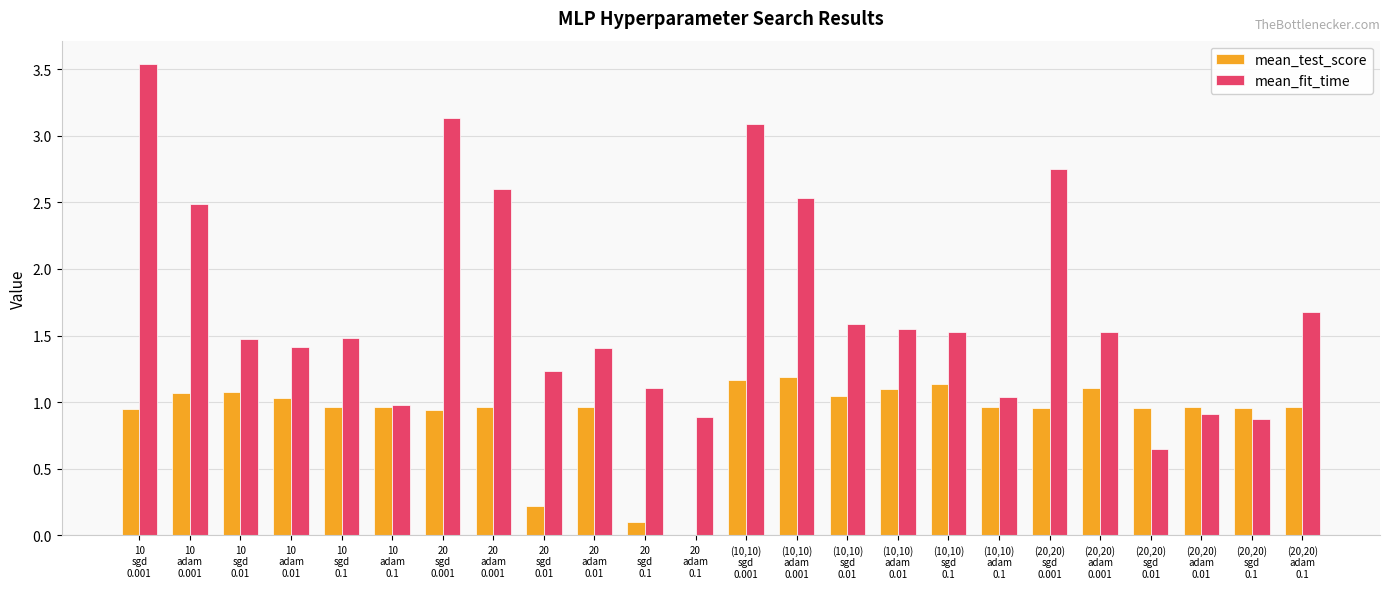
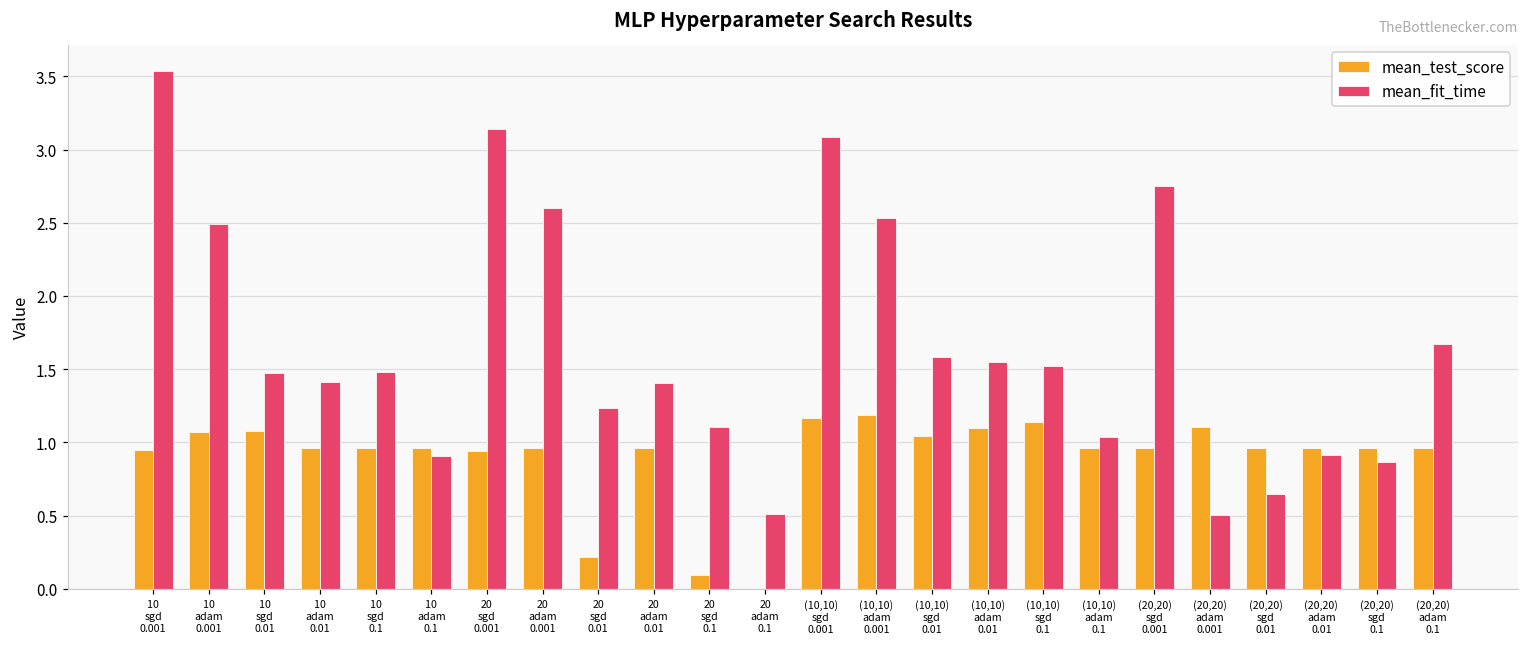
  {
    "mean_test_score": {
      "10 sgd 0.001": 0.95,
      "10 adam 0.001": 1.07,
      "10 sgd 0.01": 1.08,
-     "10 adam 0.01": 1.03,
+     "10 adam 0.01": 0.96,
      "10 sgd 0.1": 0.96,
      "10 adam 0.1": 0.96,
      "20 sgd 0.001": 0.94,
      "20 adam 0.001": 0.96,
      "20 sgd 0.01": 0.22,
      "20 adam 0.01": 0.96,
      "20 sgd 0.1": 0.10,
      "20 adam 0.1": 0.00,
      "(10,10) sgd 0.001": 1.16,
      "(10,10) adam 0.001": 1.19,
      "(10,10) sgd 0.01": 1.05,
      "(10,10) adam 0.01": 1.10,
      "(10,10) sgd 0.1": 1.14,
      "(10,10) adam 0.1": 0.96,
      "(20,20) sgd 0.001": 0.96,
      "(20,20) adam 0.001": 1.11,
      "(20,20) sgd 0.01": 0.96,
      "(20,20) adam 0.01": 0.96,
      "(20,20) sgd 0.1": 0.96,
      "(20,20) adam 0.1": 0.96
    },
    "mean_fit_time": {
      "10 sgd 0.001": 3.54,
      "10 adam 0.001": 2.49,
      "10 sgd 0.01": 1.47,
      "10 adam 0.01": 1.41,
      "10 sgd 0.1": 1.48,
-     "10 adam 0.1": 0.98,
+     "10 adam 0.1": 0.91,
      "20 sgd 0.001": 3.14,
      "20 adam 0.001": 2.60,
      "20 sgd 0.01": 1.24,
      "20 adam 0.01": 1.41,
      "20 sgd 0.1": 1.10,
-     "20 adam 0.1": 0.89,
+     "20 adam 0.1": 0.51,
      "(10,10) sgd 0.001": 3.09,
      "(10,10) adam 0.001": 2.54,
      "(10,10) sgd 0.01": 1.58,
      "(10,10) adam 0.01": 1.55,
      "(10,10) sgd 0.1": 1.52,
      "(10,10) adam 0.1": 1.04,
      "(20,20) sgd 0.001": 2.75,
-     "(20,20) adam 0.001": 1.53,
+     "(20,20) adam 0.001": 0.51,
      "(20,20) sgd 0.01": 0.65,
      "(20,20) adam 0.01": 0.91,
      "(20,20) sgd 0.1": 0.87,
      "(20,20) adam 0.1": 1.67
    }
  }
